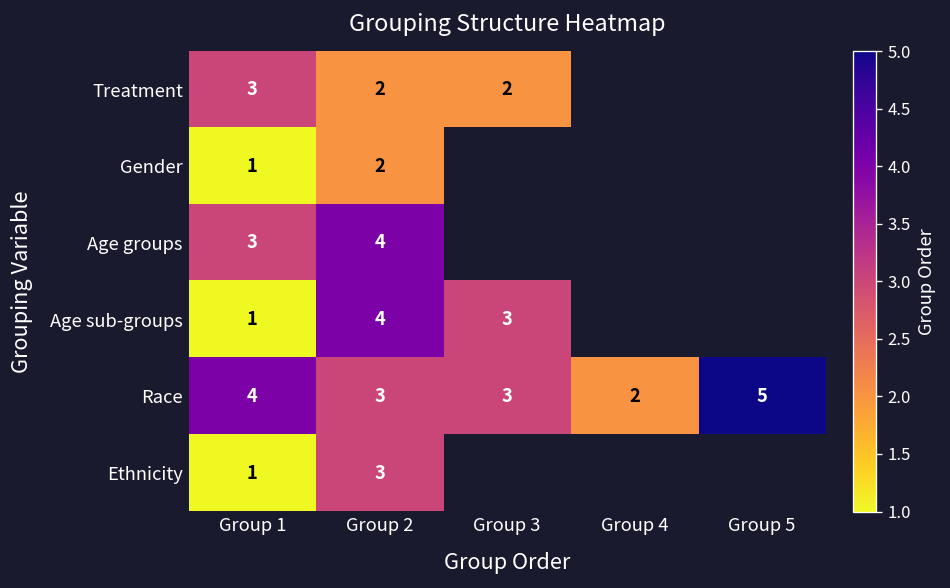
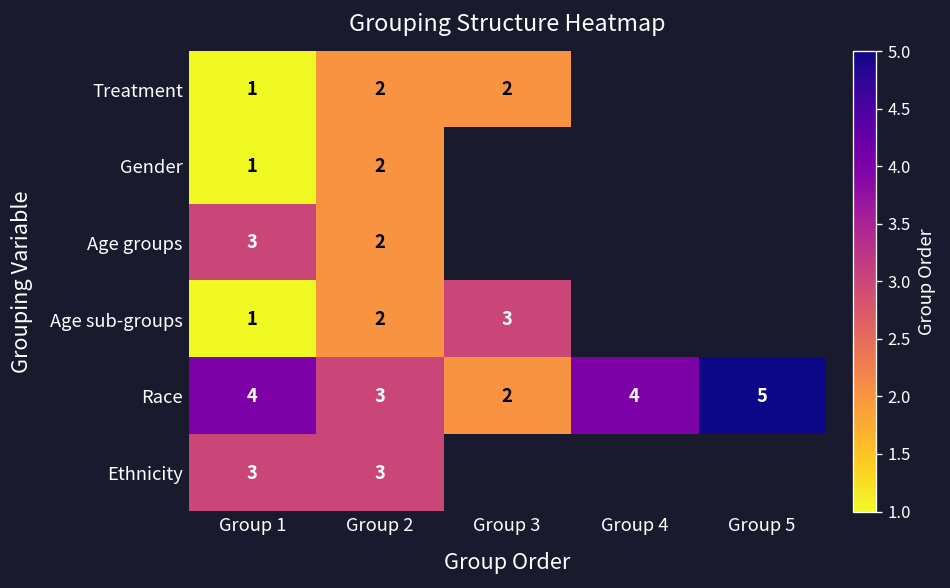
  {
    "Treatment": {
-     "Group 1": 3,
+     "Group 1": 1,
      "Group 2": 2,
      "Group 3": 2
    },
    "Gender": {
      "Group 1": 1,
      "Group 2": 2
    },
    "Age groups": {
      "Group 1": 3,
-     "Group 2": 4
+     "Group 2": 2
    },
    "Age sub-groups": {
      "Group 1": 1,
-     "Group 2": 4,
+     "Group 2": 2,
      "Group 3": 3
    },
    "Race": {
      "Group 1": 4,
      "Group 2": 3,
-     "Group 3": 3,
-     "Group 4": 2,
+     "Group 3": 2,
+     "Group 4": 4,
      "Group 5": 5
    },
    "Ethnicity": {
-     "Group 1": 1,
+     "Group 1": 3,
      "Group 2": 3
    }
  }
